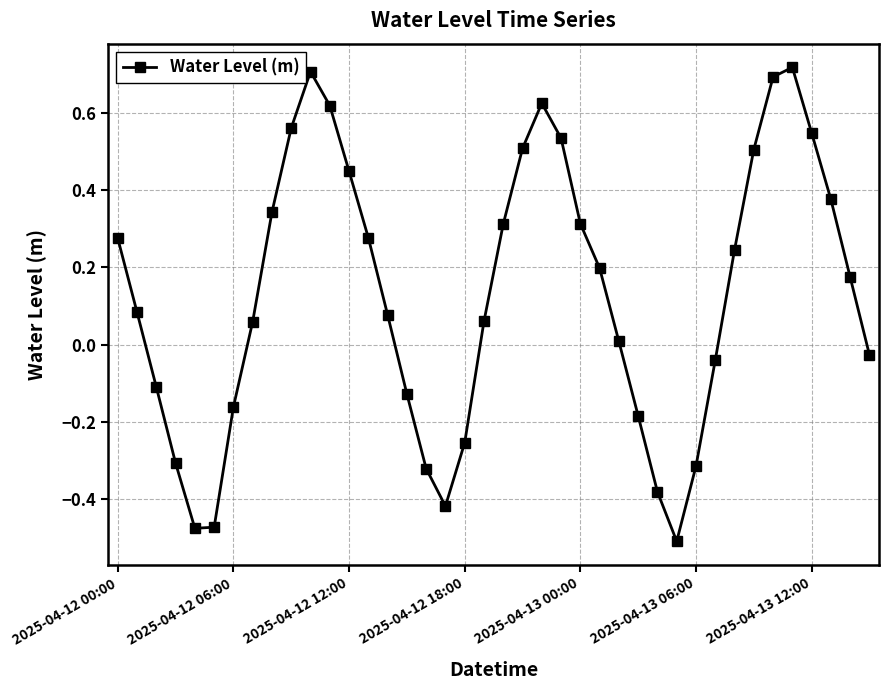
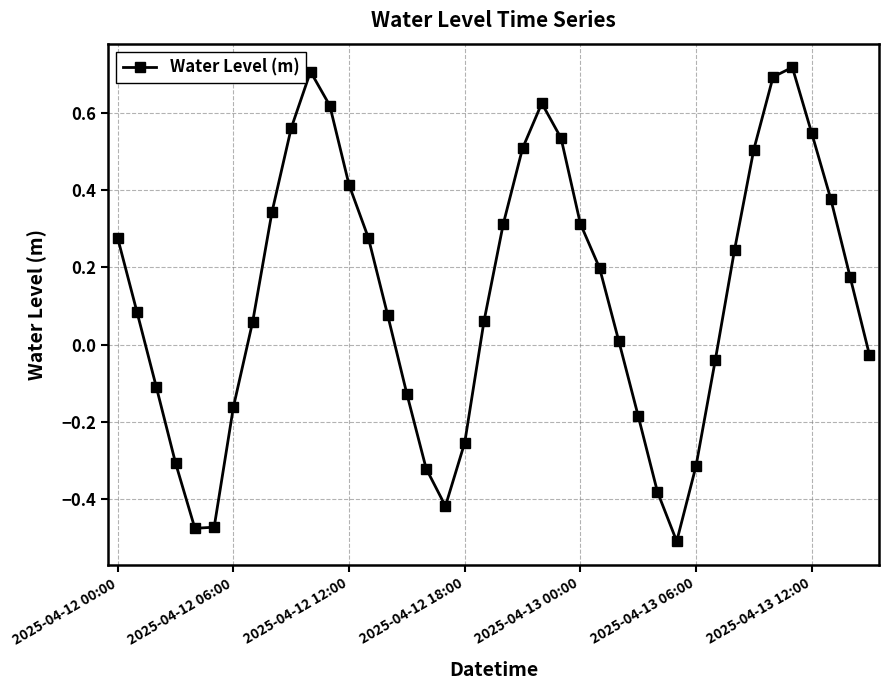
  {
    "2025-04-12 00:00": 0.27,
    "2025-04-12 06:00": -0.16,
-   "2025-04-12 12:00": 0.45,
+   "2025-04-12 12:00": 0.41,
    "2025-04-12 18:00": -0.25,
    "2025-04-13 00:00": 0.31,
    "2025-04-13 06:00": -0.31,
    "2025-04-13 12:00": 0.55
  }
